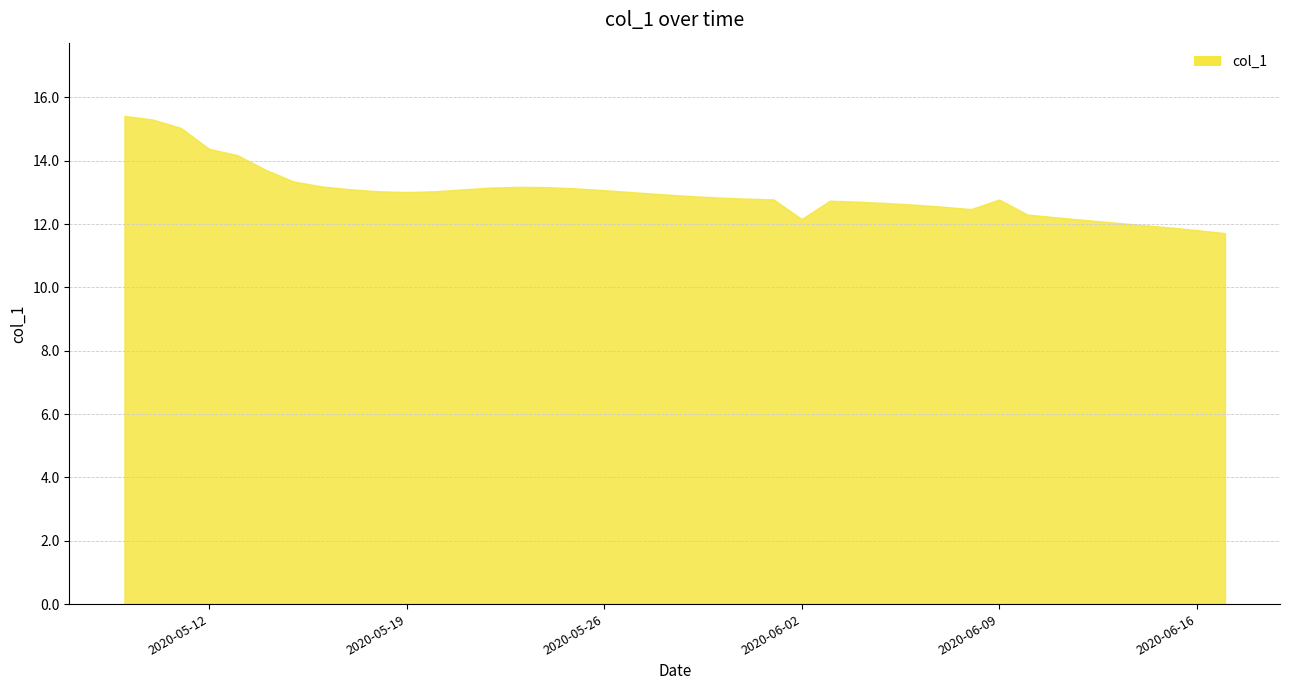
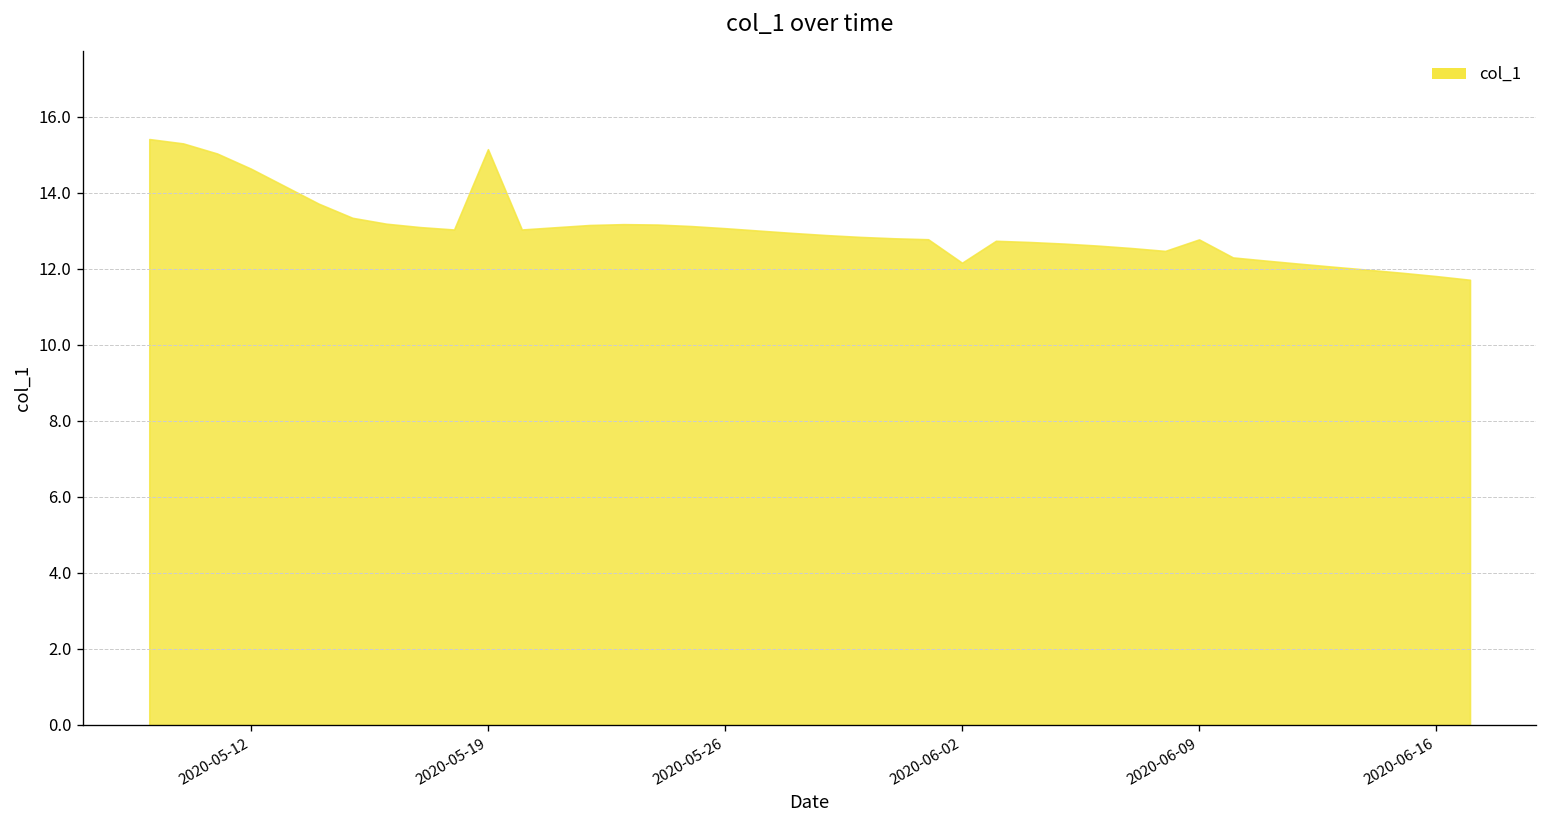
  {
-   "2020-05-12": 14.4,
-   "2020-05-19": 13.0,
+   "2020-05-12": 14.6,
+   "2020-05-19": 15.1,
    "2020-05-26": 13.1,
    "2020-06-02": 12.2,
    "2020-06-09": 12.8,
    "2020-06-16": 11.8
  }
